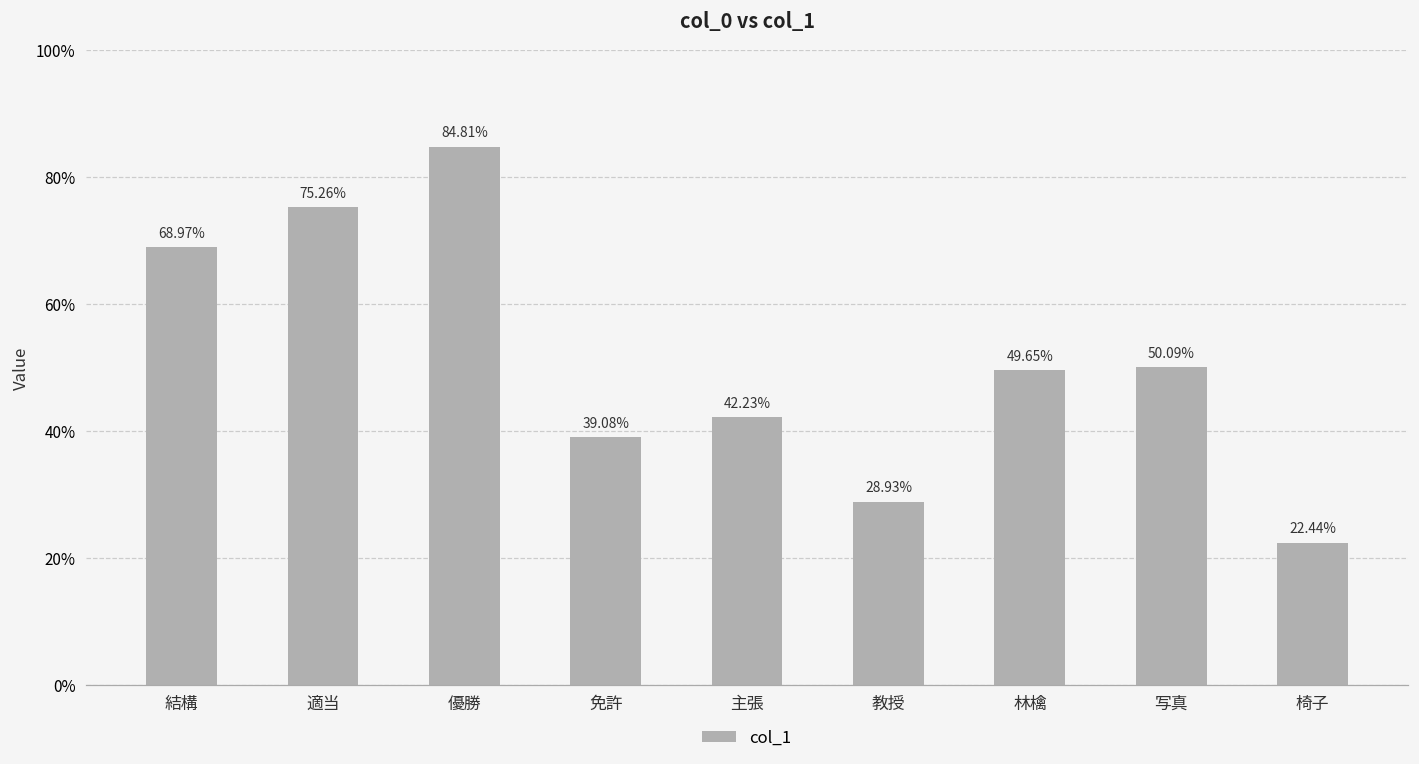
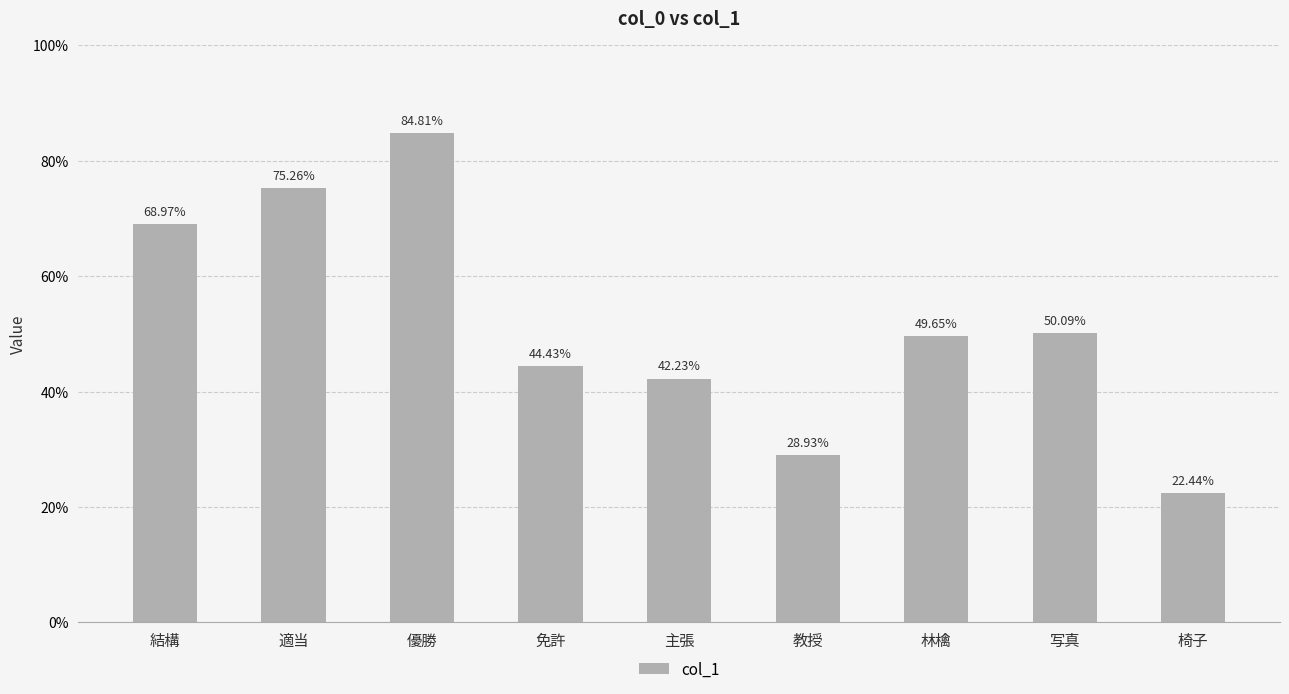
  {
    "結構": "68.97%",
    "適当": "75.26%",
    "優勝": "84.81%",
-   "免許": "39.08%",
+   "免許": "44.43%",
    "主張": "42.23%",
    "教授": "28.93%",
    "林檎": "49.65%",
    "写真": "50.09%",
    "椅子": "22.44%"
  }
